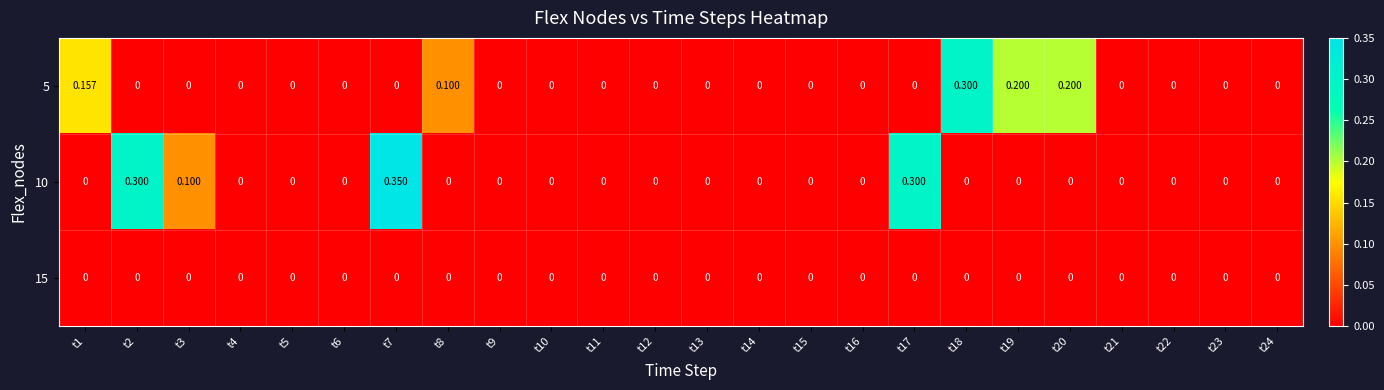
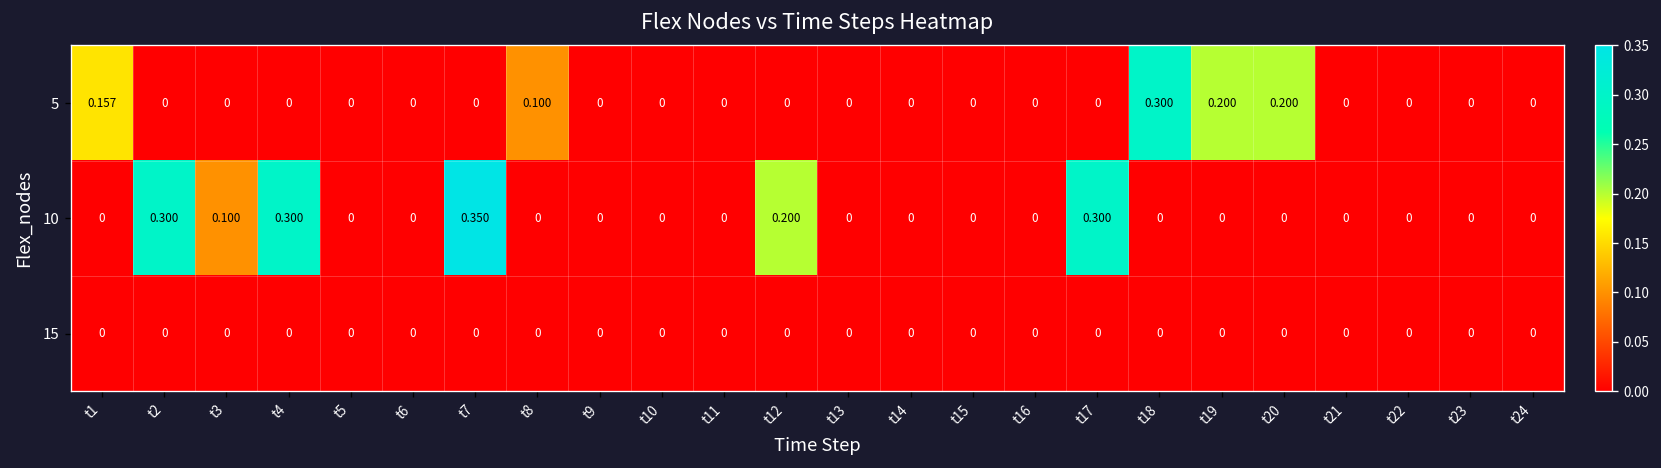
  {
    "5": {
      "t1": 0.157,
      "t2": 0,
      "t3": 0,
      "t4": 0,
      "t5": 0,
      "t6": 0,
      "t7": 0,
      "t8": 0.100,
      "t9": 0,
      "t10": 0,
      "t11": 0,
      "t12": 0,
      "t13": 0,
      "t14": 0,
      "t15": 0,
      "t16": 0,
      "t17": 0,
      "t18": 0.300,
      "t19": 0.200,
      "t20": 0.200,
      "t21": 0,
      "t22": 0,
      "t23": 0,
      "t24": 0
    },
    "10": {
      "t1": 0,
      "t2": 0.300,
      "t3": 0.100,
-     "t4": 0,
+     "t4": 0.300,
      "t5": 0,
      "t6": 0,
      "t7": 0.350,
      "t8": 0,
      "t9": 0,
      "t10": 0,
      "t11": 0,
-     "t12": 0,
+     "t12": 0.200,
      "t13": 0,
      "t14": 0,
      "t15": 0,
      "t16": 0,
      "t17": 0.300,
      "t18": 0,
      "t19": 0,
      "t20": 0,
      "t21": 0,
      "t22": 0,
      "t23": 0,
      "t24": 0
    },
    "15": {
      "t1": 0,
      "t2": 0,
      "t3": 0,
      "t4": 0,
      "t5": 0,
      "t6": 0,
      "t7": 0,
      "t8": 0,
      "t9": 0,
      "t10": 0,
      "t11": 0,
      "t12": 0,
      "t13": 0,
      "t14": 0,
      "t15": 0,
      "t16": 0,
      "t17": 0,
      "t18": 0,
      "t19": 0,
      "t20": 0,
      "t21": 0,
      "t22": 0,
      "t23": 0,
      "t24": 0
    }
  }
